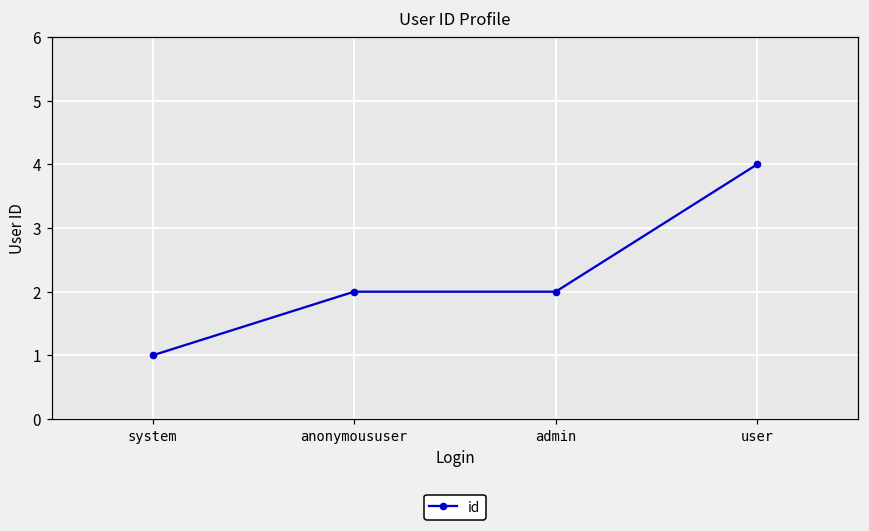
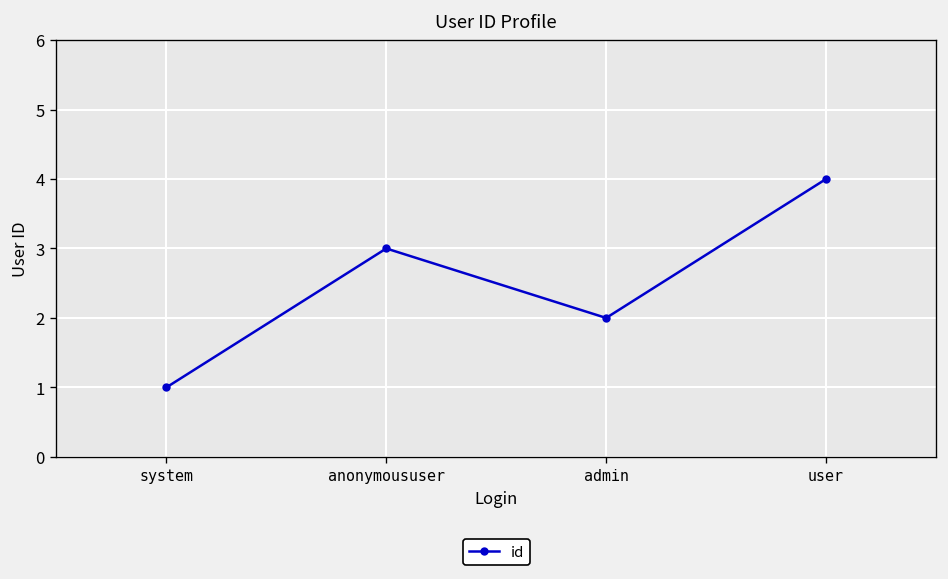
  {
    "system": 1,
-   "anonymoususer": 2,
+   "anonymoususer": 3,
    "admin": 2,
    "user": 4
  }
